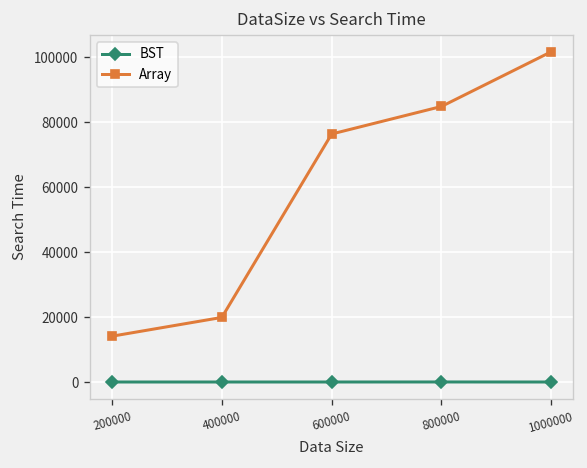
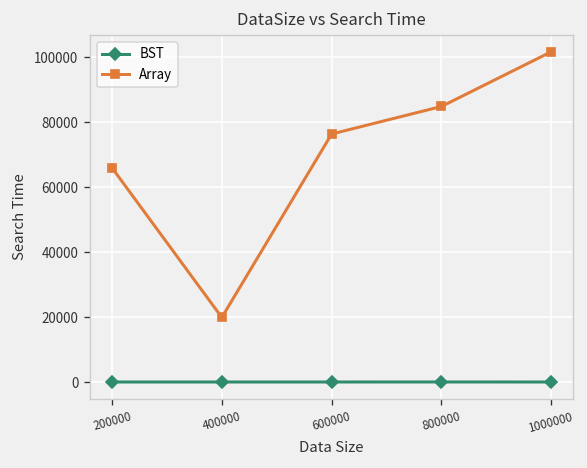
  {
    "BST": {
      "200000": 0,
      "400000": 0,
      "600000": 0,
      "800000": 0,
      "1000000": 0
    },
    "Array": {
-     "200000": 14000,
+     "200000": 66000,
      "400000": 20000,
      "600000": 76000,
      "800000": 85000,
      "1000000": 102000
    }
  }
